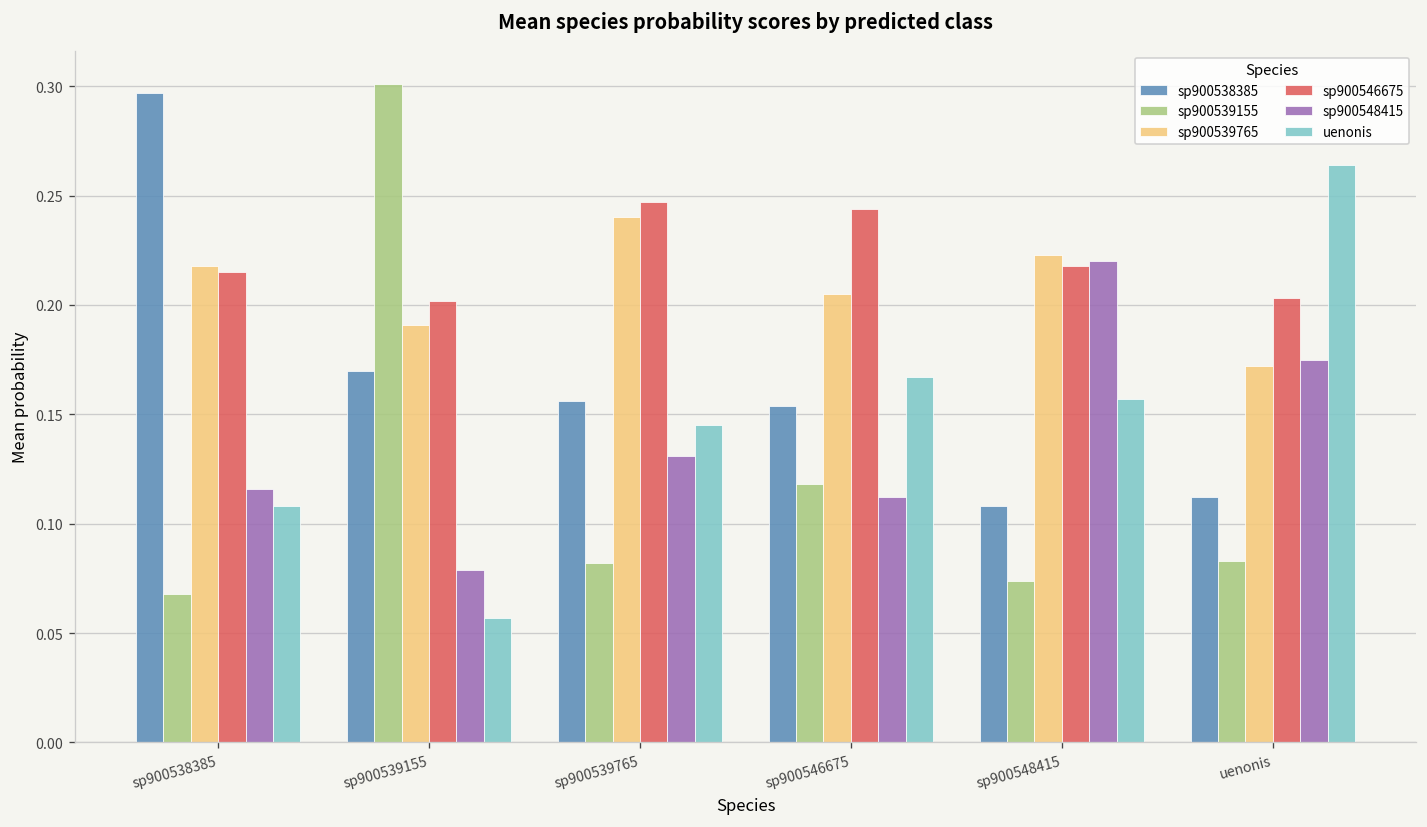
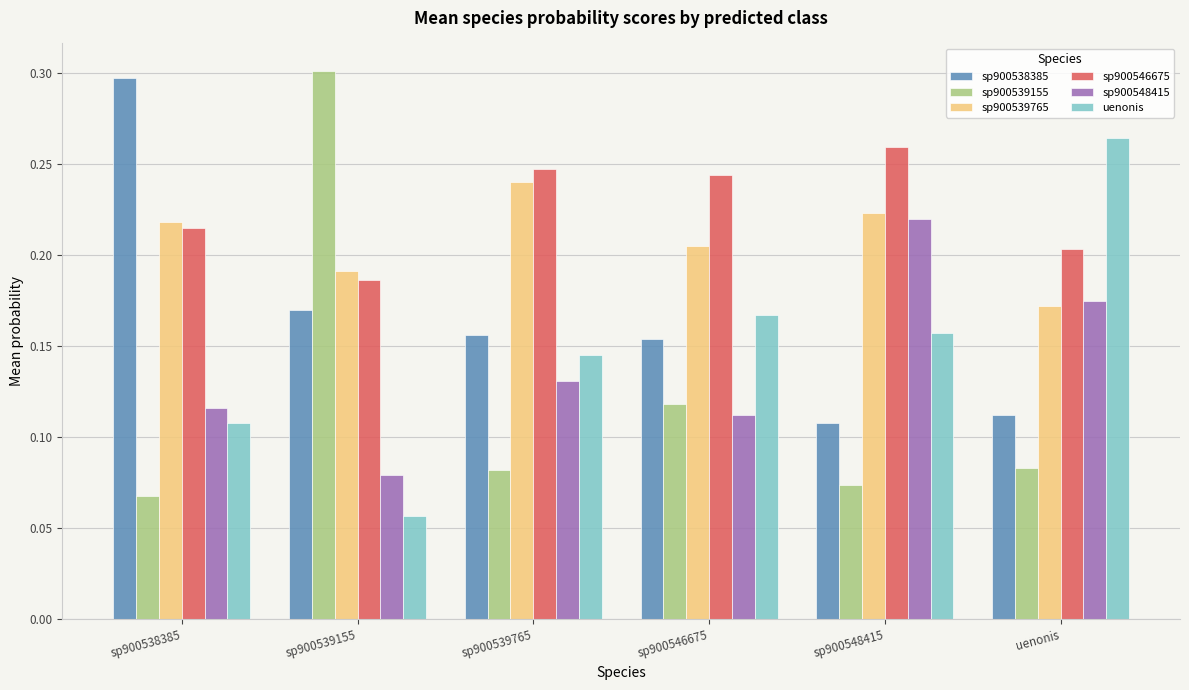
  {
    "sp900538385": {
      "sp900538385": 0.297,
      "sp900539155": 0.170,
      "sp900539765": 0.156,
      "sp900546675": 0.154,
      "sp900548415": 0.108,
      "uenonis": 0.112
    },
    "sp900539155": {
      "sp900538385": 0.068,
      "sp900539155": 0.301,
      "sp900539765": 0.082,
      "sp900546675": 0.118,
      "sp900548415": 0.074,
      "uenonis": 0.083
    },
    "sp900539765": {
      "sp900538385": 0.218,
      "sp900539155": 0.191,
      "sp900539765": 0.240,
      "sp900546675": 0.205,
      "sp900548415": 0.223,
      "uenonis": 0.172
    },
    "sp900546675": {
      "sp900538385": 0.215,
-     "sp900539155": 0.202,
+     "sp900539155": 0.186,
      "sp900539765": 0.247,
      "sp900546675": 0.244,
-     "sp900548415": 0.218,
+     "sp900548415": 0.259,
      "uenonis": 0.203
    },
    "sp900548415": {
      "sp900538385": 0.116,
      "sp900539155": 0.079,
      "sp900539765": 0.131,
      "sp900546675": 0.112,
      "sp900548415": 0.220,
      "uenonis": 0.175
    },
    "uenonis": {
      "sp900538385": 0.108,
      "sp900539155": 0.057,
      "sp900539765": 0.145,
      "sp900546675": 0.167,
      "sp900548415": 0.157,
      "uenonis": 0.264
    }
  }
